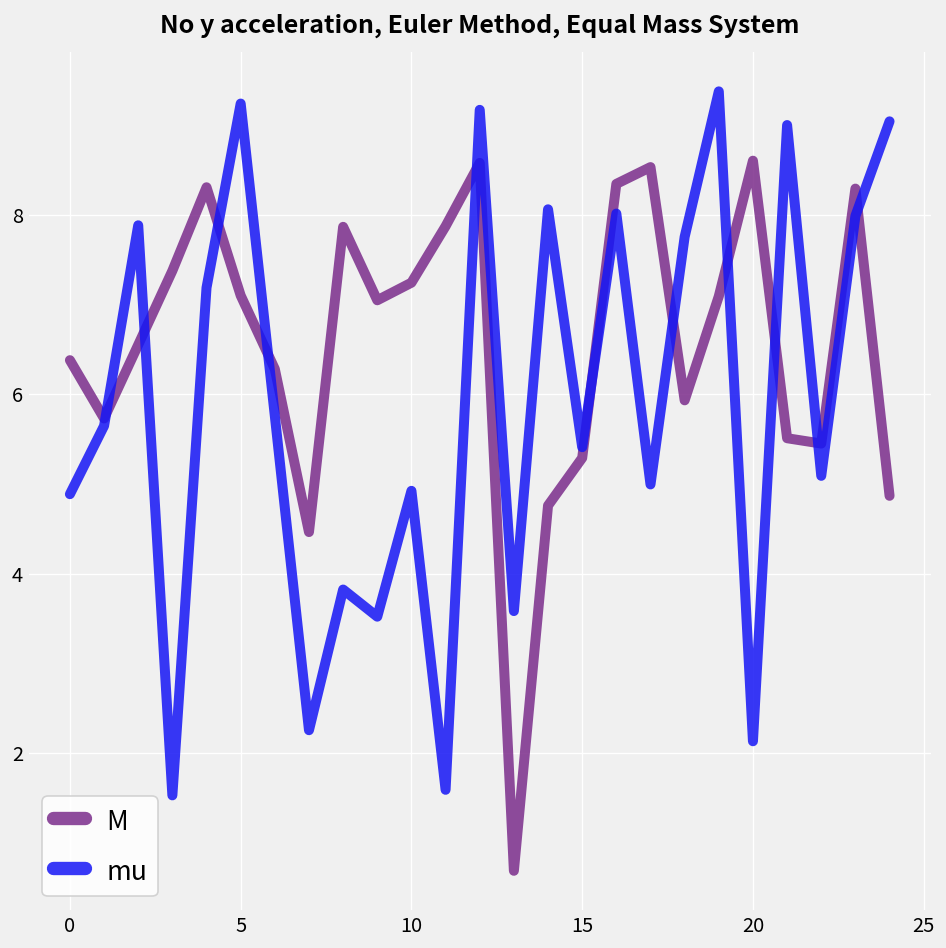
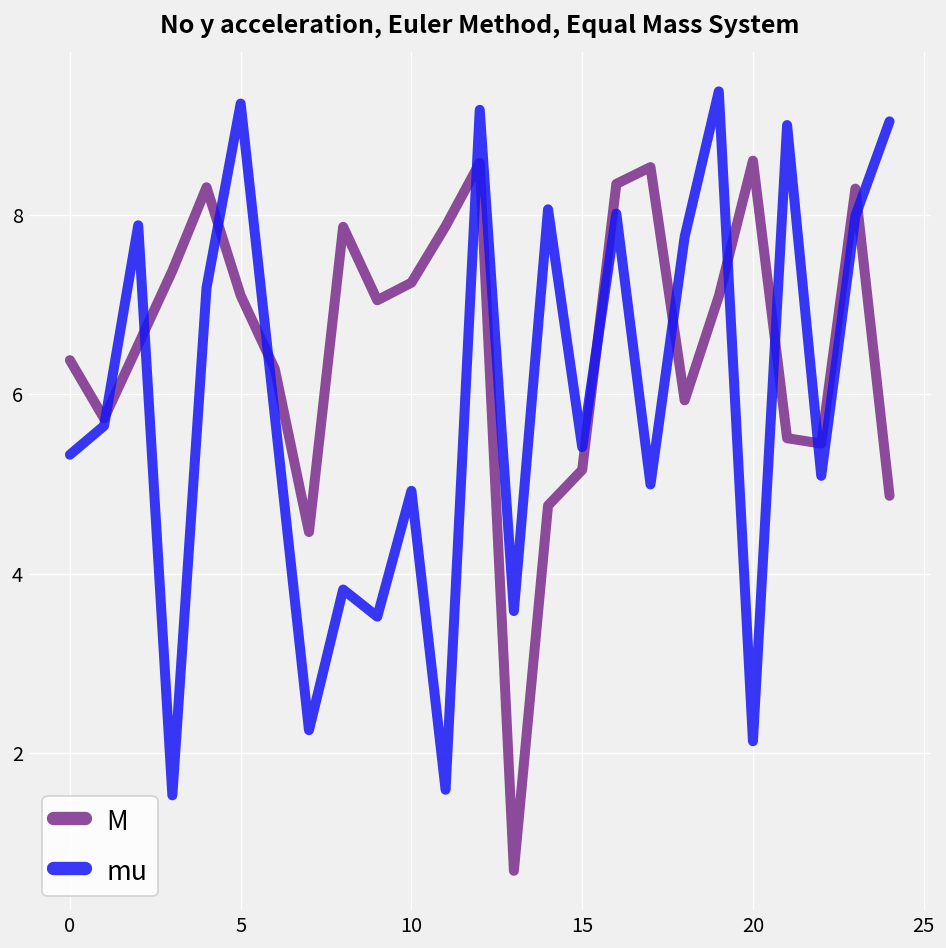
  {
    "M": {
      "0": 6.4,
      "5": 7.1,
      "10": 7.2,
-     "15": 5.3,
+     "15": 5.2,
      "20": 8.6
    },
    "mu": {
-     "0": 4.9,
+     "0": 5.3,
      "5": 9.2,
      "10": 4.9,
      "15": 5.4,
      "20": 2.1
    }
  }
